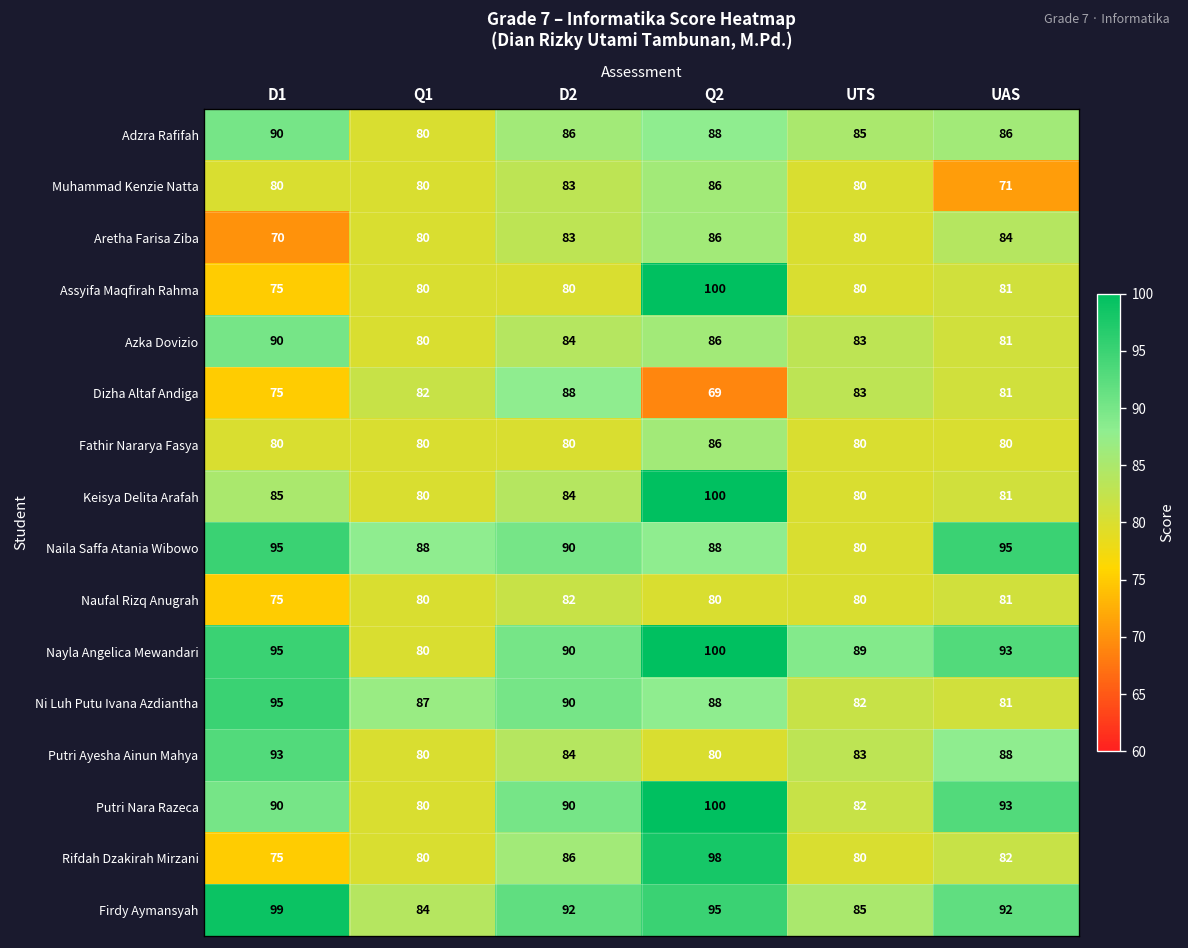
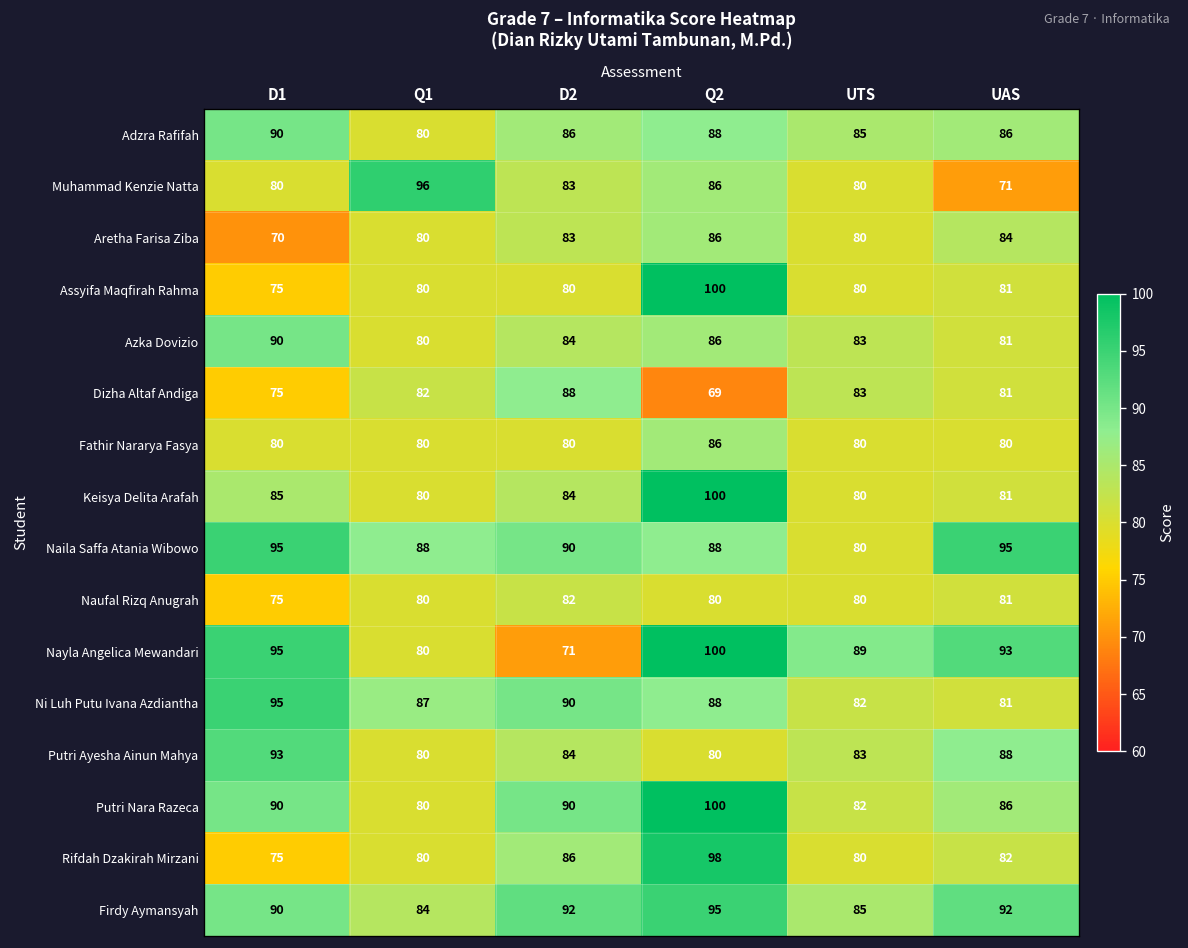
  {
    "Adzra Rafifah": {
      "D1": 90,
      "Q1": 80,
      "D2": 86,
      "Q2": 88,
      "UTS": 85,
      "UAS": 86
    },
    "Muhammad Kenzie Natta": {
      "D1": 80,
-     "Q1": 80,
+     "Q1": 96,
      "D2": 83,
      "Q2": 86,
      "UTS": 80,
      "UAS": 71
    },
    "Aretha Farisa Ziba": {
      "D1": 70,
      "Q1": 80,
      "D2": 83,
      "Q2": 86,
      "UTS": 80,
      "UAS": 84
    },
    "Assyifa Maqfirah Rahma": {
      "D1": 75,
      "Q1": 80,
      "D2": 80,
      "Q2": 100,
      "UTS": 80,
      "UAS": 81
    },
    "Azka Dovizio": {
      "D1": 90,
      "Q1": 80,
      "D2": 84,
      "Q2": 86,
      "UTS": 83,
      "UAS": 81
    },
    "Dizha Altaf Andiga": {
      "D1": 75,
      "Q1": 82,
      "D2": 88,
      "Q2": 69,
      "UTS": 83,
      "UAS": 81
    },
    "Fathir Nararya Fasya": {
      "D1": 80,
      "Q1": 80,
      "D2": 80,
      "Q2": 86,
      "UTS": 80,
      "UAS": 80
    },
    "Keisya Delita Arafah": {
      "D1": 85,
      "Q1": 80,
      "D2": 84,
      "Q2": 100,
      "UTS": 80,
      "UAS": 81
    },
    "Naila Saffa Atania Wibowo": {
      "D1": 95,
      "Q1": 88,
      "D2": 90,
      "Q2": 88,
      "UTS": 80,
      "UAS": 95
    },
    "Naufal Rizq Anugrah": {
      "D1": 75,
      "Q1": 80,
      "D2": 82,
      "Q2": 80,
      "UTS": 80,
      "UAS": 81
    },
    "Nayla Angelica Mewandari": {
      "D1": 95,
      "Q1": 80,
-     "D2": 90,
+     "D2": 71,
      "Q2": 100,
      "UTS": 89,
      "UAS": 93
    },
    "Ni Luh Putu Ivana Azdiantha": {
      "D1": 95,
      "Q1": 87,
      "D2": 90,
      "Q2": 88,
      "UTS": 82,
      "UAS": 81
    },
    "Putri Ayesha Ainun Mahya": {
      "D1": 93,
      "Q1": 80,
      "D2": 84,
      "Q2": 80,
      "UTS": 83,
      "UAS": 88
    },
    "Putri Nara Razeca": {
      "D1": 90,
      "Q1": 80,
      "D2": 90,
      "Q2": 100,
      "UTS": 82,
-     "UAS": 93
+     "UAS": 86
    },
    "Rifdah Dzakirah Mirzani": {
      "D1": 75,
      "Q1": 80,
      "D2": 86,
      "Q2": 98,
      "UTS": 80,
      "UAS": 82
    },
    "Firdy Aymansyah": {
-     "D1": 99,
+     "D1": 90,
      "Q1": 84,
      "D2": 92,
      "Q2": 95,
      "UTS": 85,
      "UAS": 92
    }
  }
